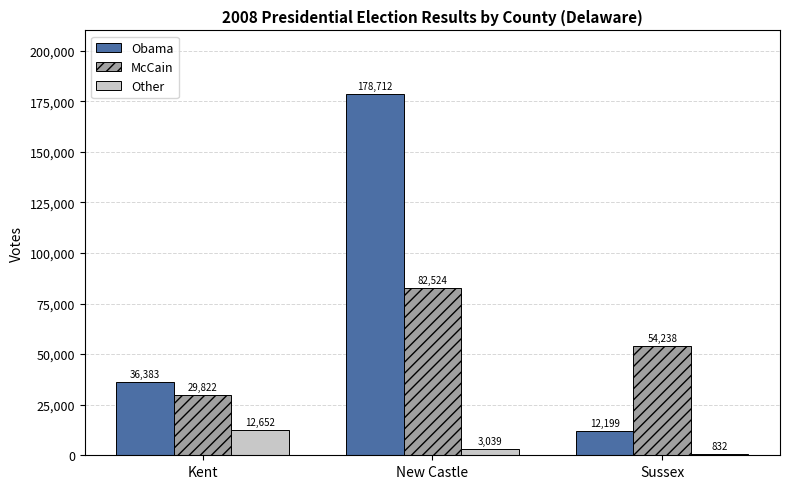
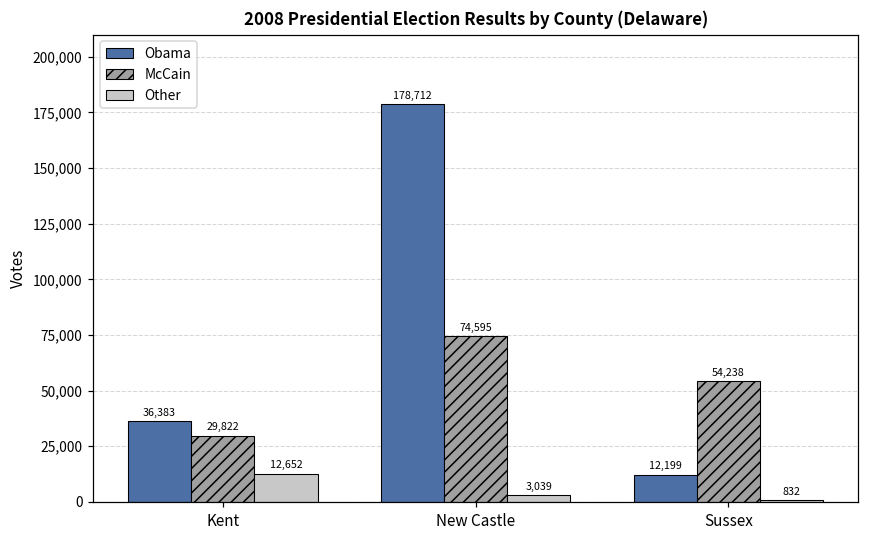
  {
    "Obama": {
      "Kent": "36,383",
      "New Castle": "178,712",
      "Sussex": "12,199"
    },
    "McCain": {
      "Kent": "29,822",
-     "New Castle": "82,524",
+     "New Castle": "74,595",
      "Sussex": "54,238"
    },
    "Other": {
      "Kent": "12,652",
      "New Castle": "3,039",
      "Sussex": "832"
    }
  }
